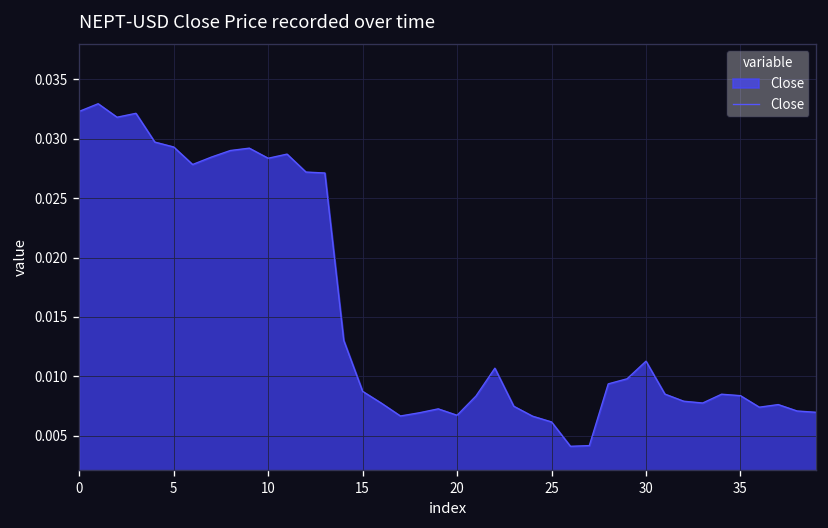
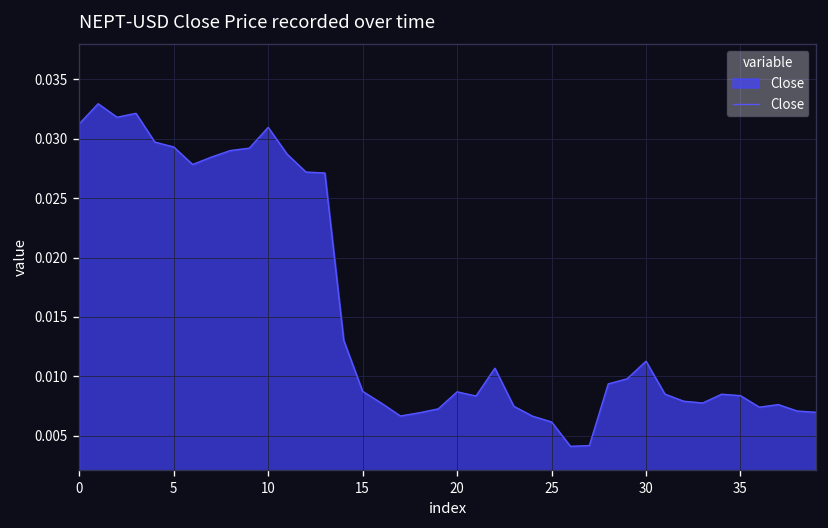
  {
-   "0": 0.032,
+   "0": 0.031,
    "5": 0.029,
-   "10": 0.028,
+   "10": 0.031,
    "15": 0.009,
-   "20": 0.007,
+   "20": 0.009,
    "25": 0.006,
    "30": 0.011,
    "35": 0.008
  }
